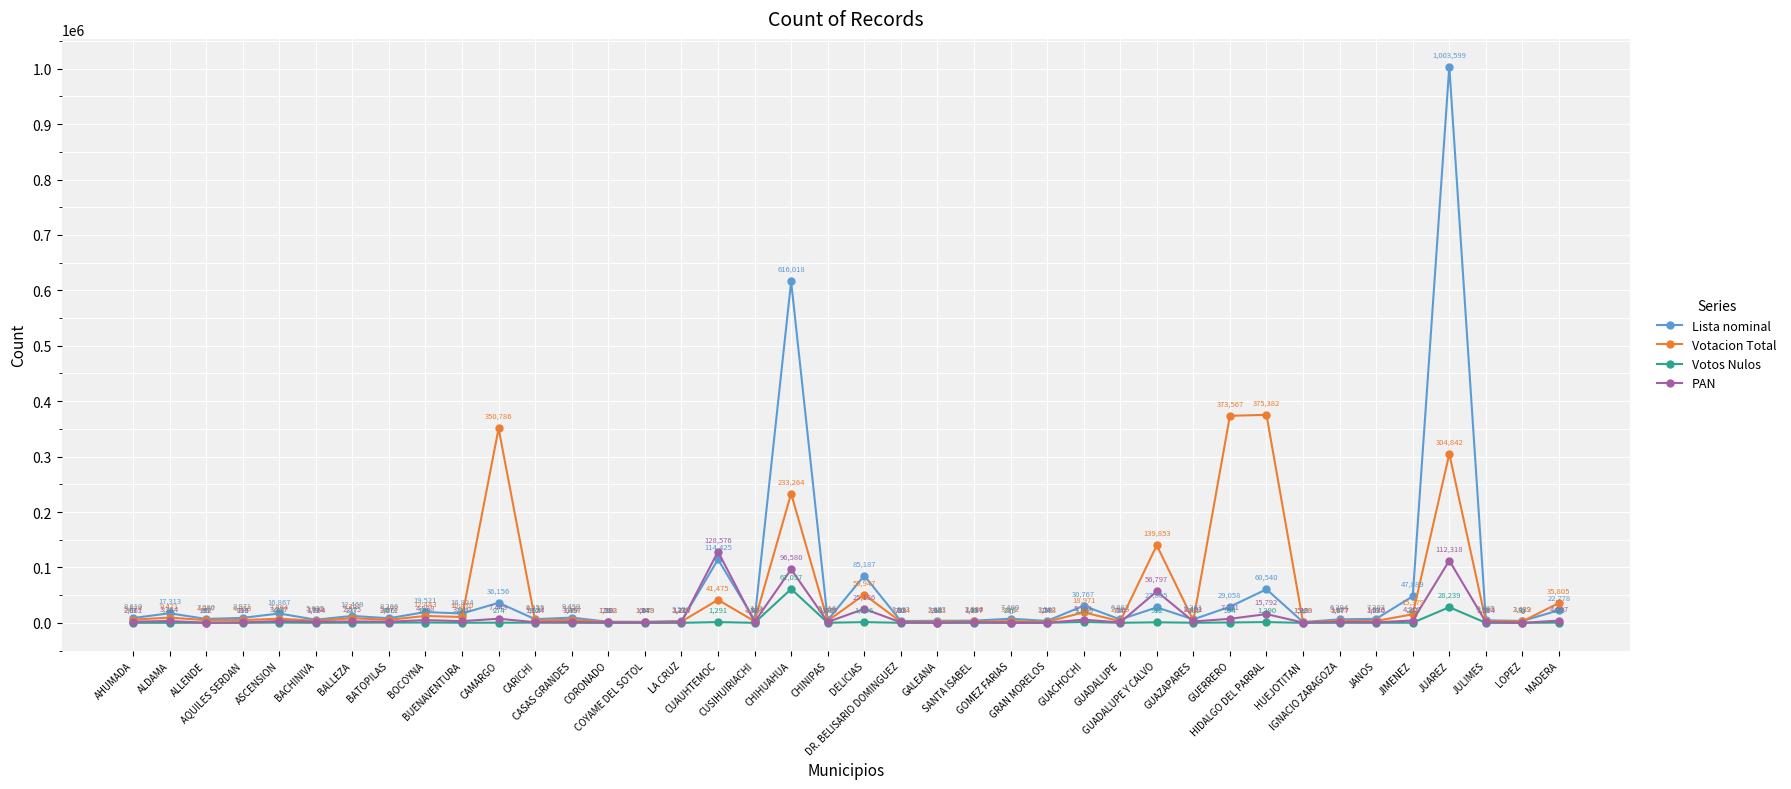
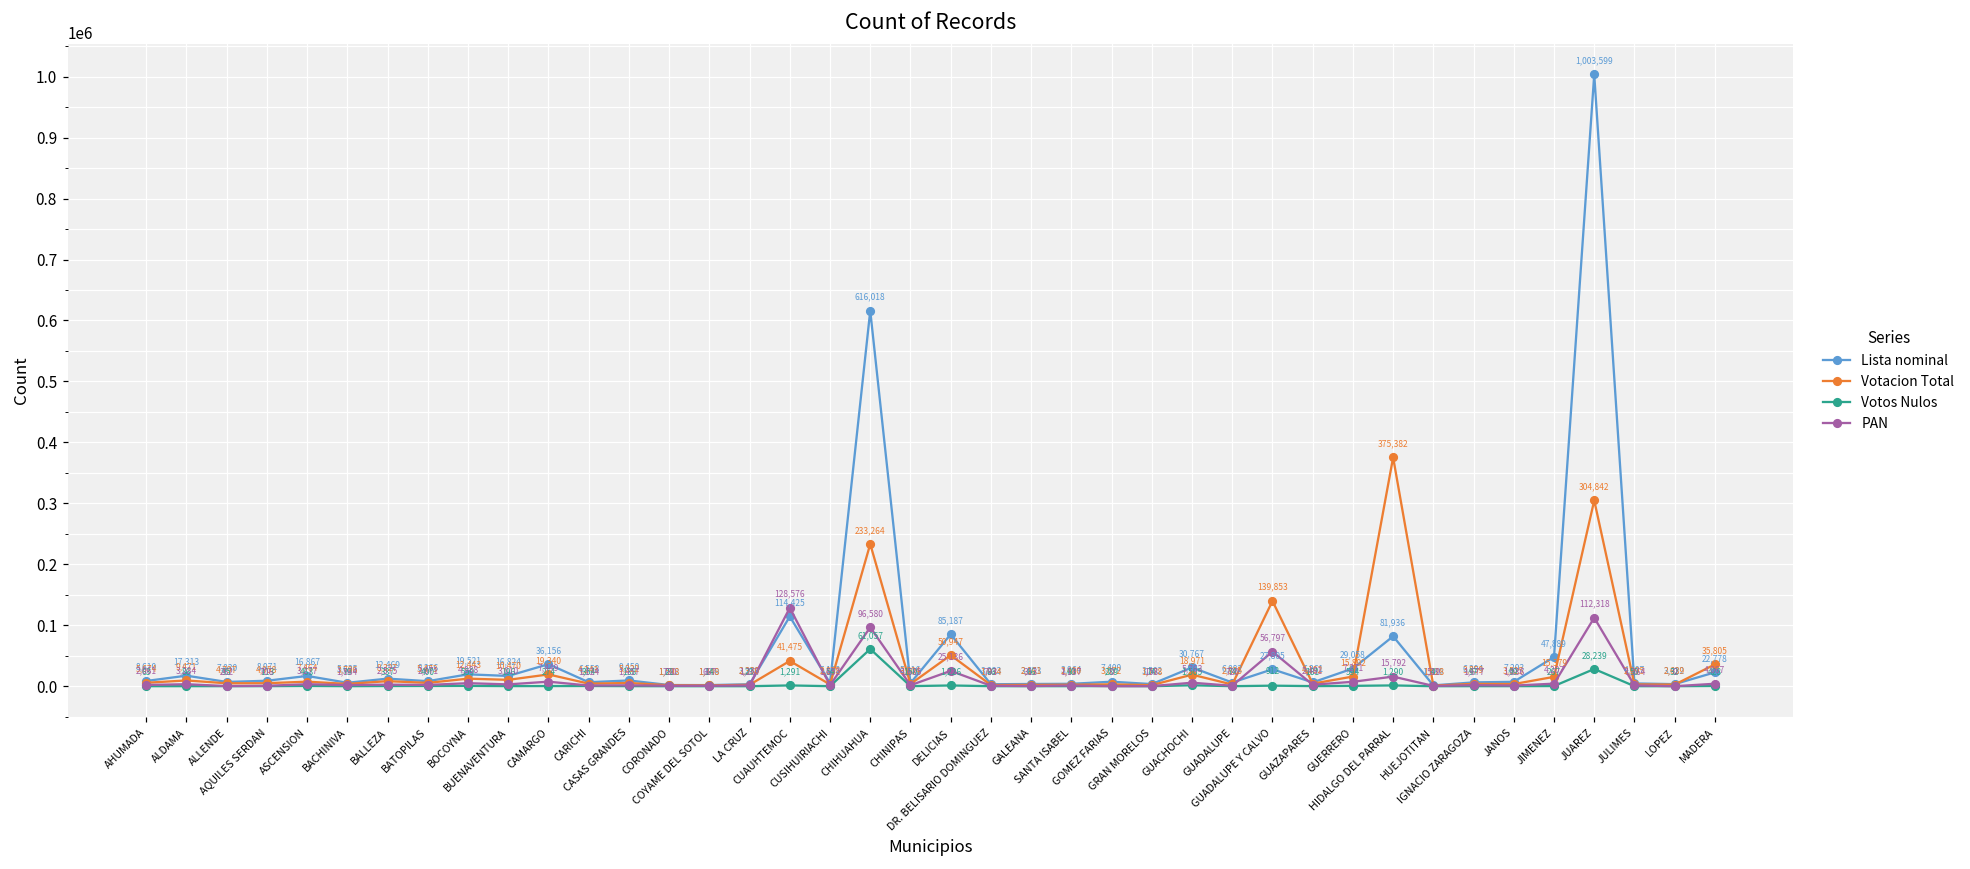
  {
    "Lista nominal": {
      "CAMARGO": "36,156",
      "CHIHUAHUA": "616,018",
      "DELICIAS": "85,187",
      "GUERRERO": "29,058",
-     "HIDALGO DEL PARRAL": "60,540",
+     "HIDALGO DEL PARRAL": "81,936",
      "JIMENEZ": "47,889",
      "JUAREZ": "1,003,599"
    },
    "Votacion Total": {
-     "CAMARGO": "350,786",
+     "CAMARGO": "19,340",
      "CUAUHTEMOC": "41,475",
      "CHIHUAHUA": "233,264",
      "DELICIAS": "50,947",
      "GUADALUPE Y CALVO": "139,853",
-     "GUERRERO": "373,567",
+     "GUERRERO": "15,892",
      "HIDALGO DEL PARRAL": "375,382",
      "JUAREZ": "304,842",
      "MADERA": "35,805"
    },
    "Votos Nulos": {
      "CUAUHTEMOC": "1,291",
      "CHIHUAHUA": "61,057",
      "JUAREZ": "28,239"
    },
    "PAN": {
      "CUAUHTEMOC": "128,576",
      "CHIHUAHUA": "96,580",
      "GUADALUPE Y CALVO": "56,797",
      "HIDALGO DEL PARRAL": "15,792",
      "JUAREZ": "112,318"
    }
  }
